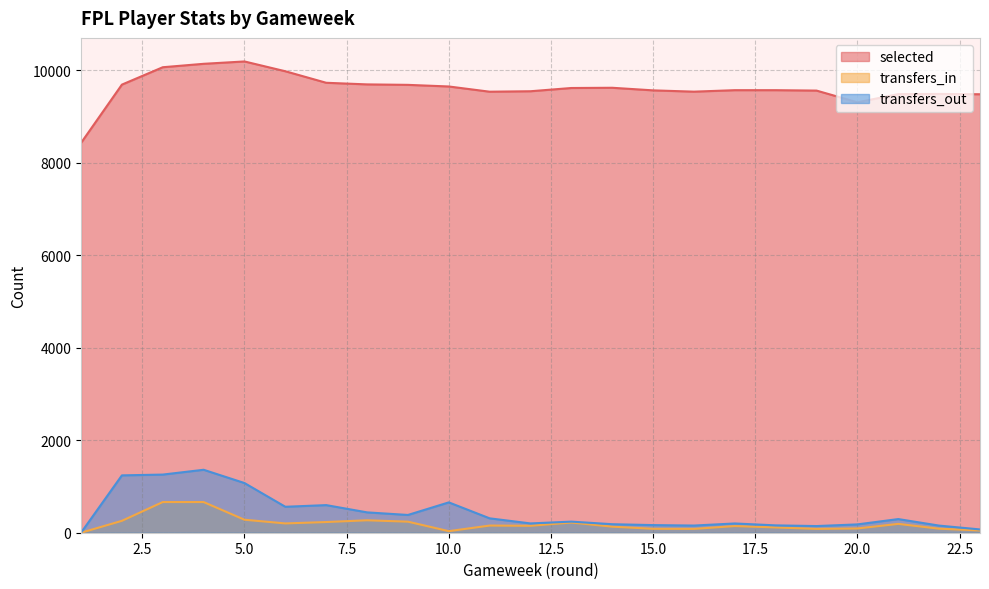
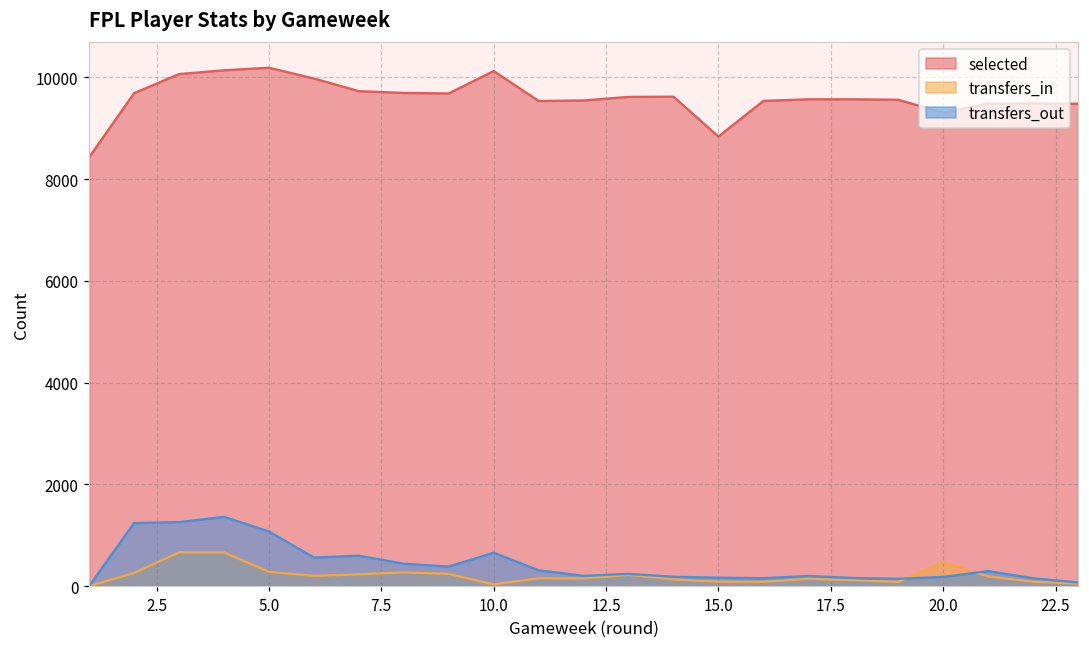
  {
    "selected": {
      "5.0": 10200,
-     "10.0": 9600,
-     "15.0": 9600
+     "10.0": 10100,
+     "15.0": 8800
    },
    "transfers_in": {
      "5.0": 300,
      "10.0": 0,
      "15.0": 100,
-     "20.0": 100
+     "20.0": 500
    },
    "transfers_out": {
      "5.0": 1100,
      "10.0": 700,
      "15.0": 200,
      "20.0": 200
    }
  }
